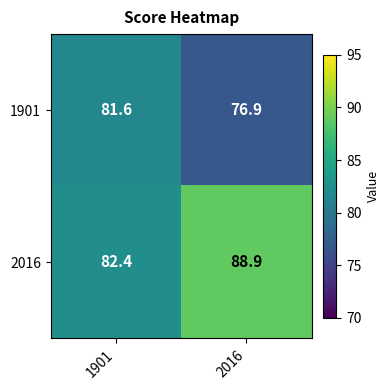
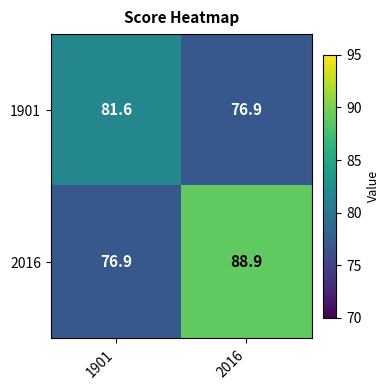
  {
    "1901": {
      "1901": 81.6,
      "2016": 76.9
    },
    "2016": {
-     "1901": 82.4,
+     "1901": 76.9,
      "2016": 88.9
    }
  }
